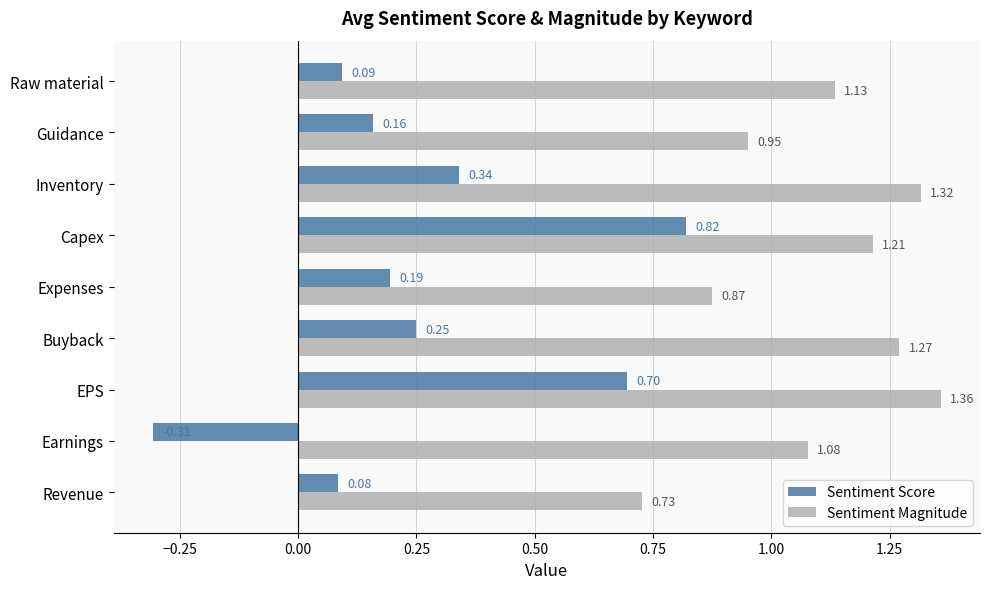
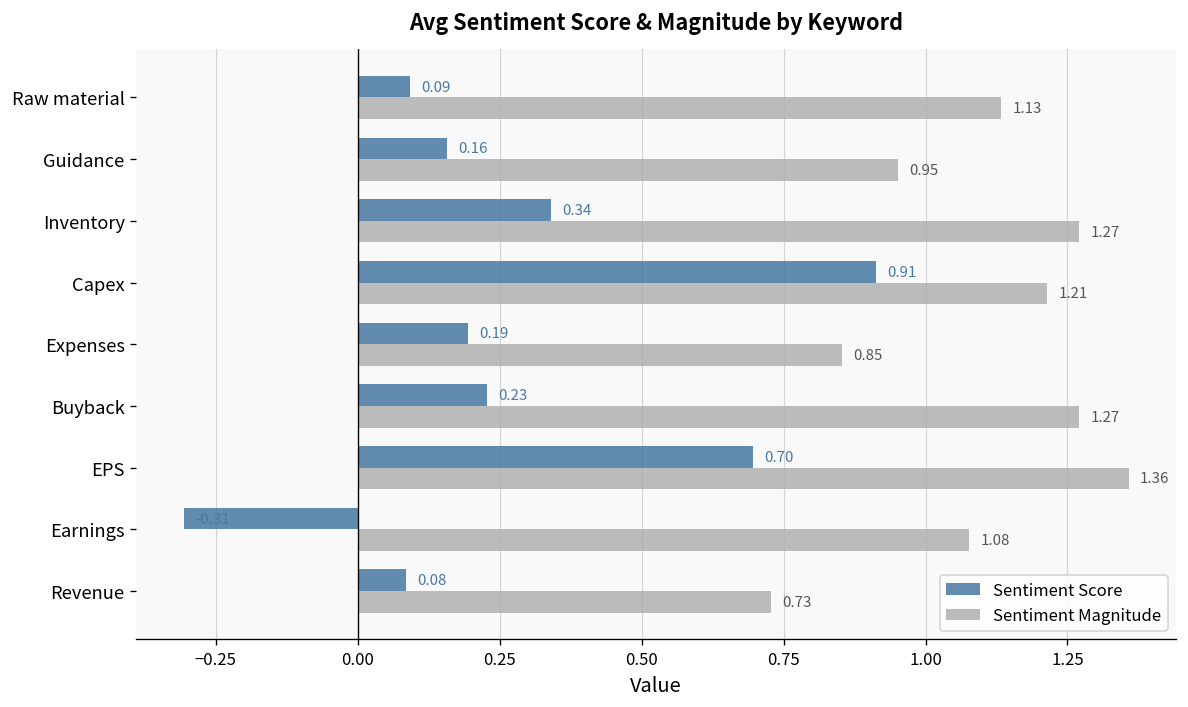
  {
    "Sentiment Score": {
      "Raw material": 0.09,
      "Guidance": 0.16,
      "Inventory": 0.34,
-     "Capex": 0.82,
+     "Capex": 0.91,
      "Expenses": 0.19,
-     "Buyback": 0.25,
+     "Buyback": 0.23,
      "EPS": 0.70,
      "Revenue": 0.08
    },
    "Sentiment Magnitude": {
      "Raw material": 1.13,
      "Guidance": 0.95,
-     "Inventory": 1.32,
+     "Inventory": 1.27,
      "Capex": 1.21,
-     "Expenses": 0.87,
+     "Expenses": 0.85,
      "Buyback": 1.27,
      "EPS": 1.36,
      "Earnings": 1.08,
      "Revenue": 0.73
    }
  }
